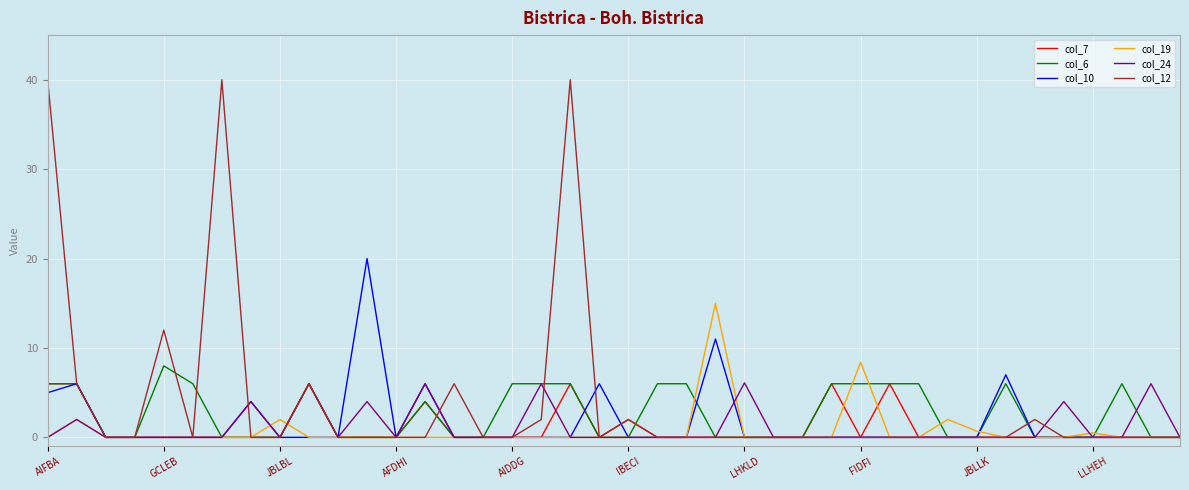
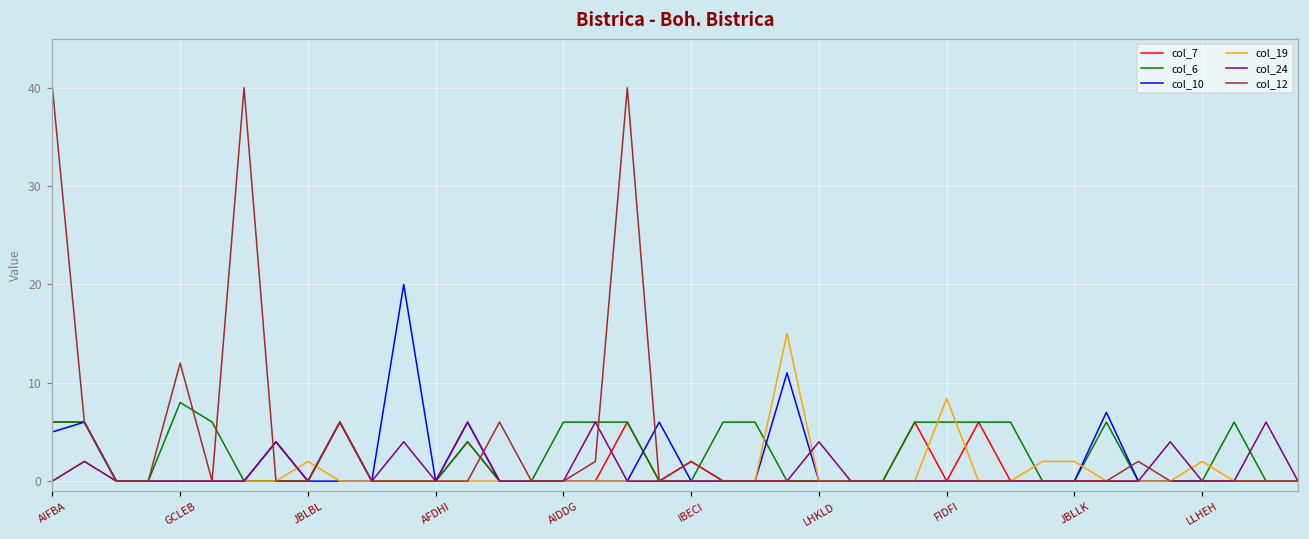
  {
    "col_6": {
      "GCLEB": 8,
      "AIDDG": 6,
      "FIDFI": 6
    },
    "col_10": {
      "AIFBA": 5
    },
    "col_19": {
      "JBLBL": 2,
      "FIDFI": 8,
-     "JBLLK": 1,
-     "LLHEH": 1
+     "JBLLK": 2,
+     "LLHEH": 2
    },
    "col_24": {
-     "LHKLD": 6
+     "LHKLD": 4
    },
    "col_12": {
      "AIFBA": 40,
      "GCLEB": 12
    }
  }
